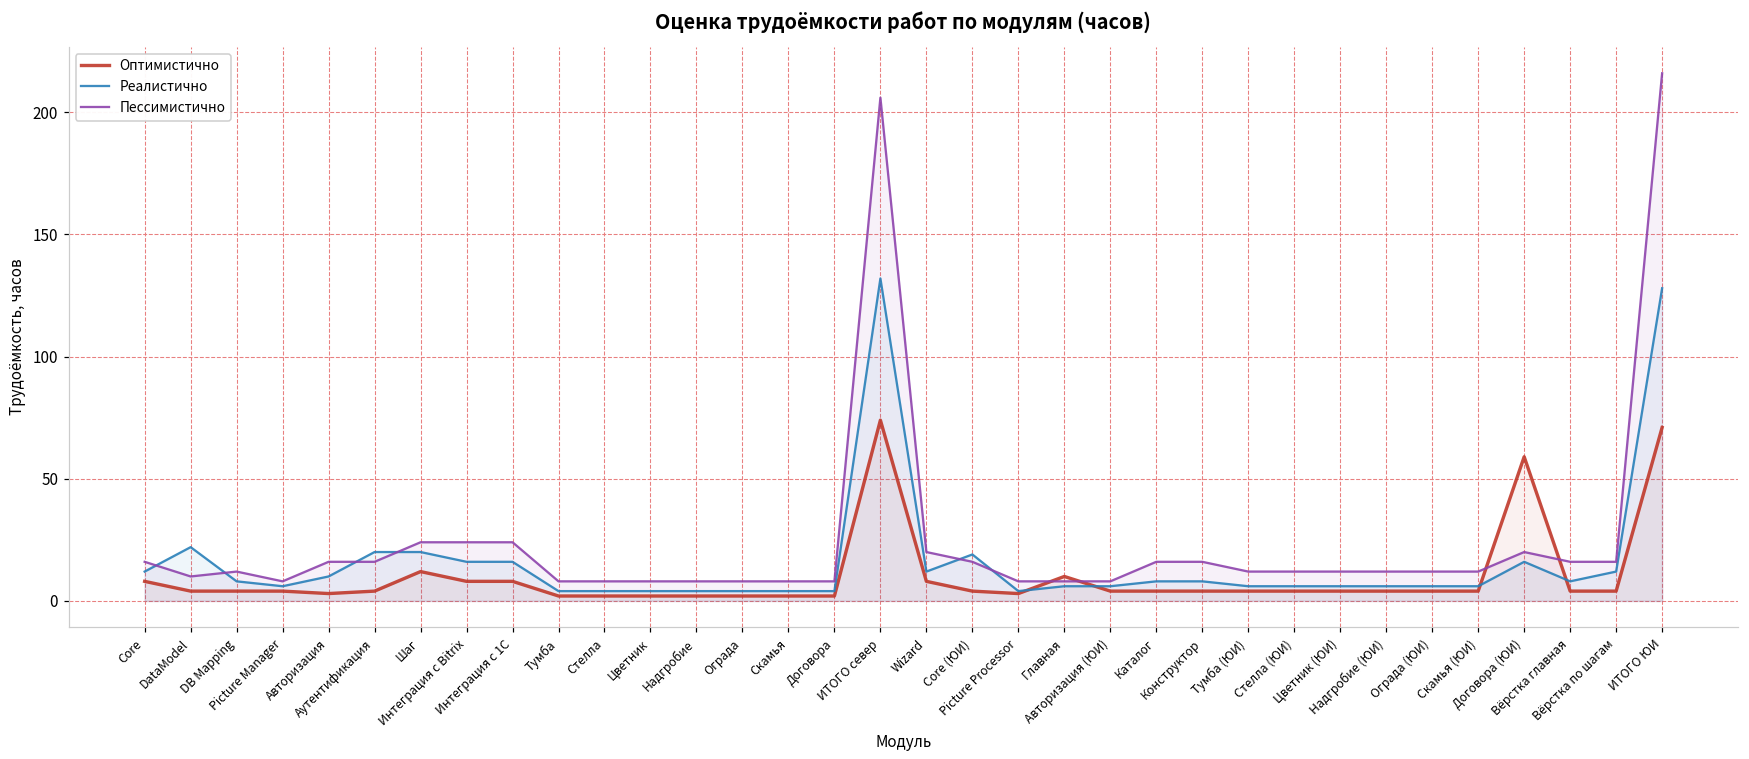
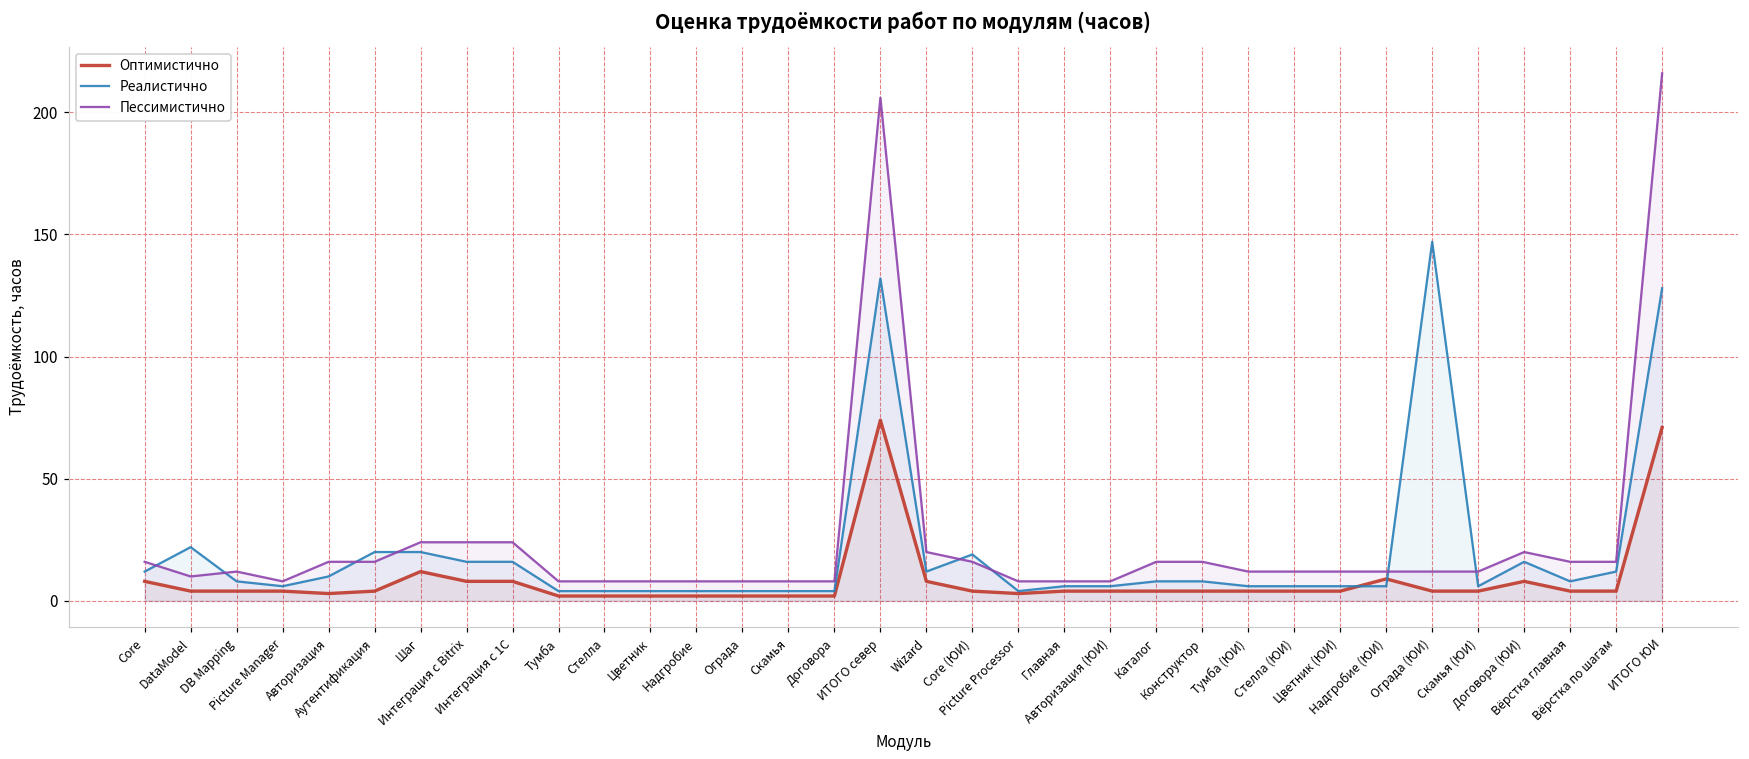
  {
    "Оптимистично": {
      "Core": 8,
      "DataModel": 4,
      "DB Mapping": 4,
      "Picture Manager": 4,
      "Авторизация": 3,
      "Аутентификация": 4,
      "Шаг": 12,
      "Интеграция с Bitrix": 8,
      "Интеграция с 1С": 8,
      "Тумба": 2,
      "Стелла": 2,
      "Цветник": 2,
      "Надгробие": 2,
      "Ограда": 2,
      "Скамья": 2,
      "Договора": 2,
      "ИТОГО север": 74,
      "Wizard": 8,
      "Core (ЮИ)": 4,
-     "Главная": 10,
+     "Главная": 4,
      "Авторизация (ЮИ)": 4,
      "Каталог": 4,
      "Конструктор": 4,
      "Тумба (ЮИ)": 4,
      "Стелла (ЮИ)": 4,
      "Цветник (ЮИ)": 4,
-     "Надгробие (ЮИ)": 4,
+     "Надгробие (ЮИ)": 9,
      "Ограда (ЮИ)": 4,
      "Скамья (ЮИ)": 4,
-     "Договора (ЮИ)": 59,
+     "Договора (ЮИ)": 8,
      "Вёрстка главная": 4,
      "Вёрстка по шагам": 4,
      "ИТОГО ЮИ": 71
    },
    "Реалистично": {
      "Core": 12,
      "DataModel": 22,
      "DB Mapping": 8,
      "Picture Manager": 6,
      "Авторизация": 10,
      "Аутентификация": 20,
      "Шаг": 20,
      "Интеграция с Bitrix": 16,
      "Интеграция с 1С": 16,
      "Тумба": 4,
      "Стелла": 4,
      "Цветник": 4,
      "Надгробие": 4,
      "Ограда": 4,
      "Скамья": 4,
      "Договора": 4,
      "ИТОГО север": 132,
      "Wizard": 12,
      "Core (ЮИ)": 19,
      "Главная": 6,
      "Авторизация (ЮИ)": 6,
      "Каталог": 8,
      "Конструктор": 8,
      "Тумба (ЮИ)": 6,
      "Стелла (ЮИ)": 6,
      "Цветник (ЮИ)": 6,
      "Надгробие (ЮИ)": 6,
-     "Ограда (ЮИ)": 6,
+     "Ограда (ЮИ)": 147,
      "Скамья (ЮИ)": 6,
      "Договора (ЮИ)": 16,
      "Вёрстка главная": 8,
      "Вёрстка по шагам": 12,
      "ИТОГО ЮИ": 128
    },
    "Пессимистично": {
      "Core": 16,
      "DataModel": 10,
      "DB Mapping": 12,
      "Picture Manager": 8,
      "Авторизация": 16,
      "Аутентификация": 16,
      "Шаг": 24,
      "Интеграция с Bitrix": 24,
      "Интеграция с 1С": 24,
      "Тумба": 8,
      "Стелла": 8,
      "Цветник": 8,
      "Надгробие": 8,
      "Ограда": 8,
      "Скамья": 8,
      "Договора": 8,
      "ИТОГО север": 206,
      "Wizard": 20,
      "Core (ЮИ)": 16,
      "Picture Processor": 8,
      "Главная": 8,
      "Авторизация (ЮИ)": 8,
      "Каталог": 16,
      "Конструктор": 16,
      "Тумба (ЮИ)": 12,
      "Стелла (ЮИ)": 12,
      "Цветник (ЮИ)": 12,
      "Надгробие (ЮИ)": 12,
      "Ограда (ЮИ)": 12,
      "Скамья (ЮИ)": 12,
      "Договора (ЮИ)": 20,
      "Вёрстка главная": 16,
      "Вёрстка по шагам": 16,
      "ИТОГО ЮИ": 216
    }
  }
